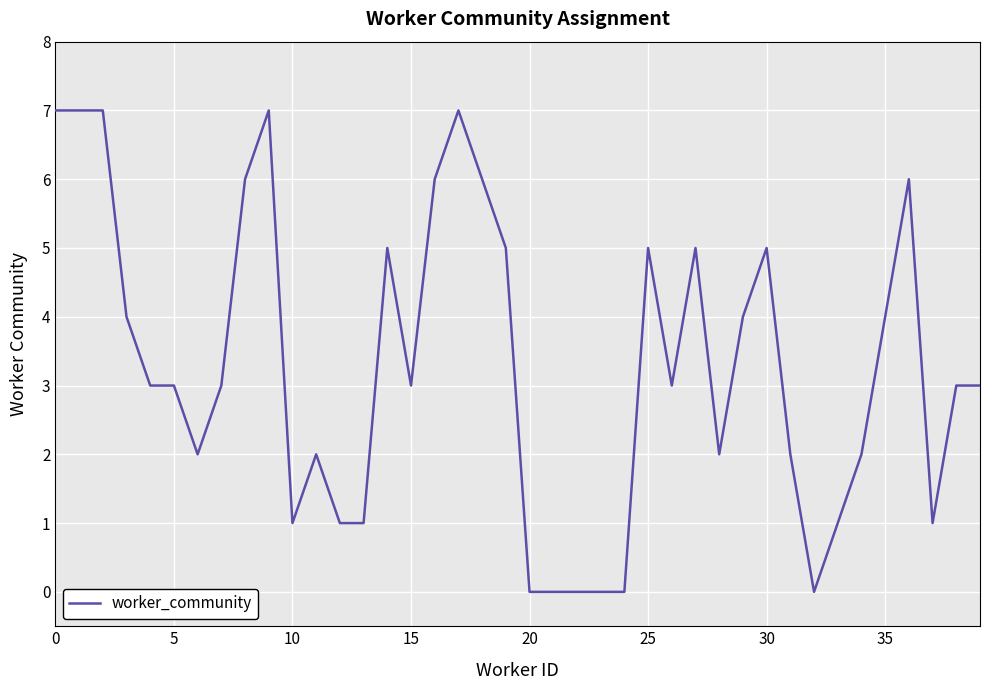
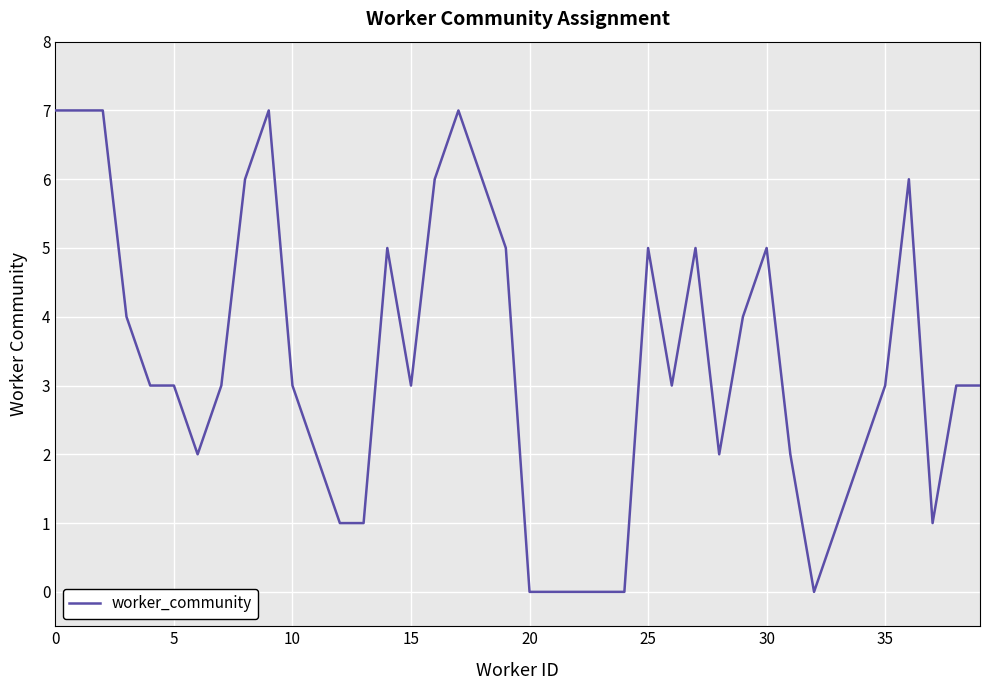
  {
    "0": 7,
    "5": 3,
-   "10": 1,
+   "10": 3,
    "15": 3,
    "20": 0,
    "25": 5,
    "30": 5,
-   "35": 4
+   "35": 3
  }
